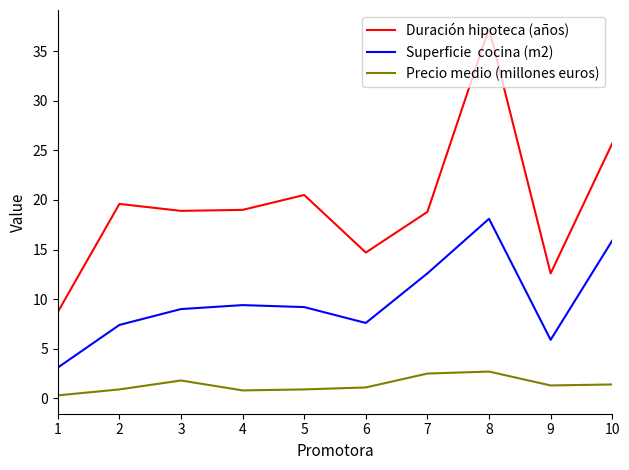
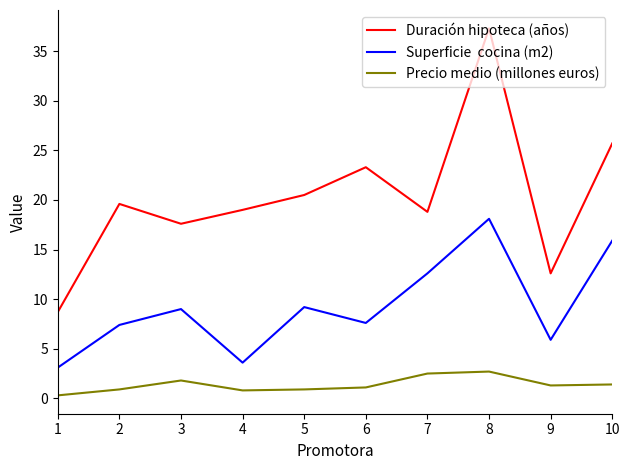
  {
    "Duración hipoteca (años)": {
      "1": 9,
      "2": 20,
-     "3": 19,
+     "3": 18,
      "4": 19,
      "5": 21,
-     "6": 15,
+     "6": 23,
      "7": 19,
      "9": 13,
      "10": 26
    },
    "Superficie cocina (m2)": {
      "1": 3,
      "2": 7,
      "3": 9,
-     "4": 9,
+     "4": 4,
      "5": 9,
      "6": 8,
      "7": 13,
      "8": 18,
      "9": 6,
      "10": 16
    },
    "Precio medio (millones euros)": {
      "1": 0,
      "2": 1,
      "3": 2,
      "4": 1,
      "5": 1,
      "6": 1,
      "7": 3,
      "8": 3,
      "9": 1,
      "10": 1
    }
  }
